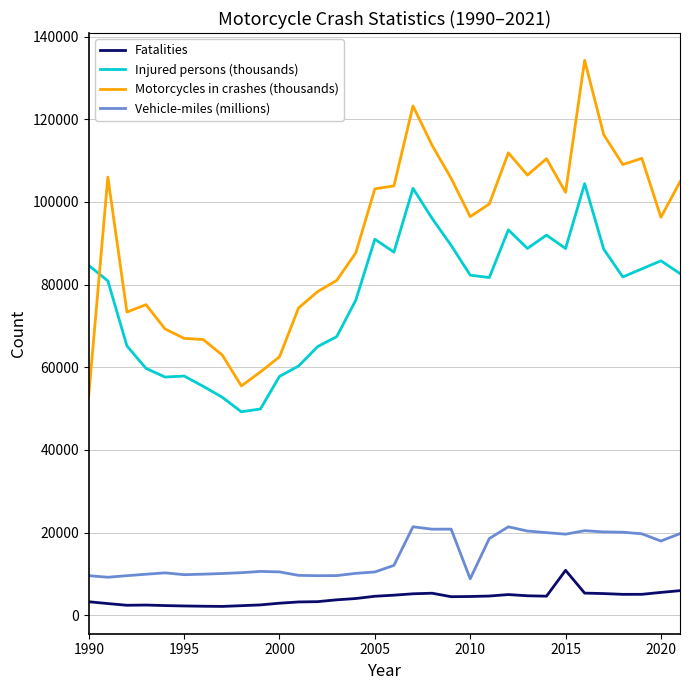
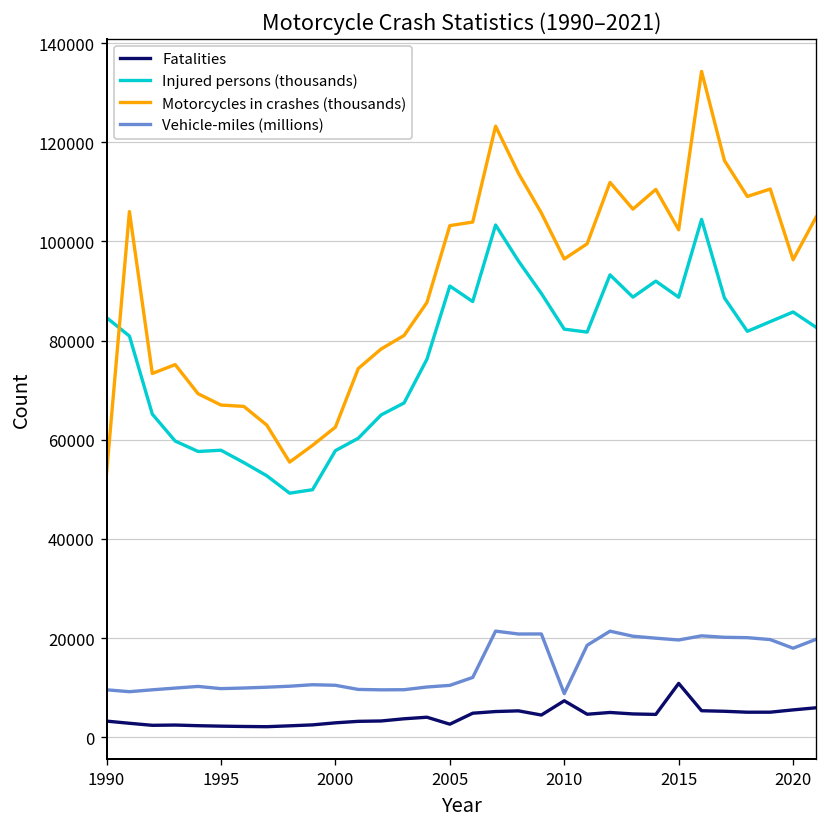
  {
    "Fatalities": {
      "1990": 3000,
      "1995": 2000,
      "2000": 3000,
-     "2005": 5000,
-     "2010": 5000,
+     "2005": 3000,
+     "2010": 7000,
      "2015": 11000,
      "2020": 6000
    },
    "Injured persons (thousands)": {
      "1990": 85000,
      "1995": 58000,
      "2000": 58000,
      "2005": 91000,
      "2010": 82000,
      "2015": 89000,
      "2020": 86000
    },
    "Motorcycles in crashes (thousands)": {
      "1990": 53000,
      "1995": 67000,
      "2000": 63000,
      "2005": 103000,
      "2010": 96000,
      "2015": 102000,
      "2020": 96000
    },
    "Vehicle-miles (millions)": {
      "1990": 10000,
      "1995": 10000,
      "2000": 10000,
      "2005": 10000,
      "2010": 9000,
      "2015": 20000,
      "2020": 18000
    }
  }
